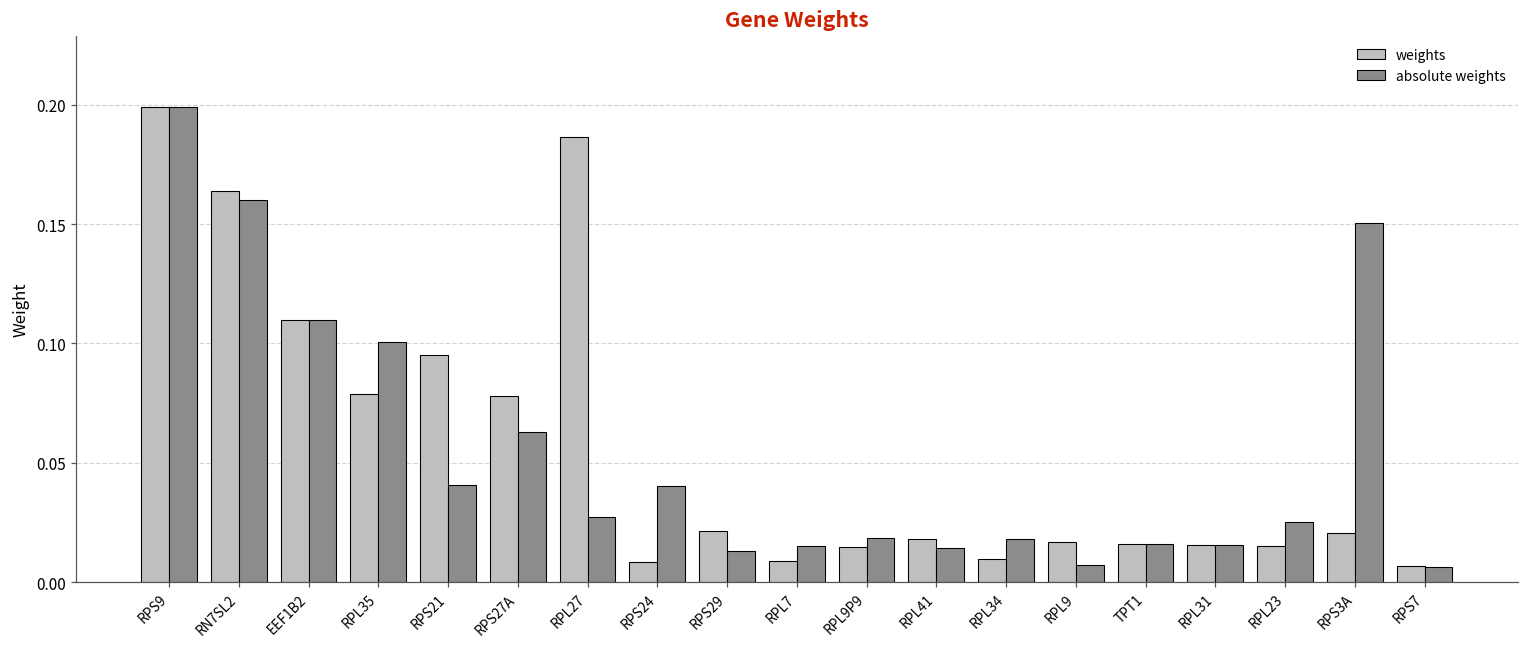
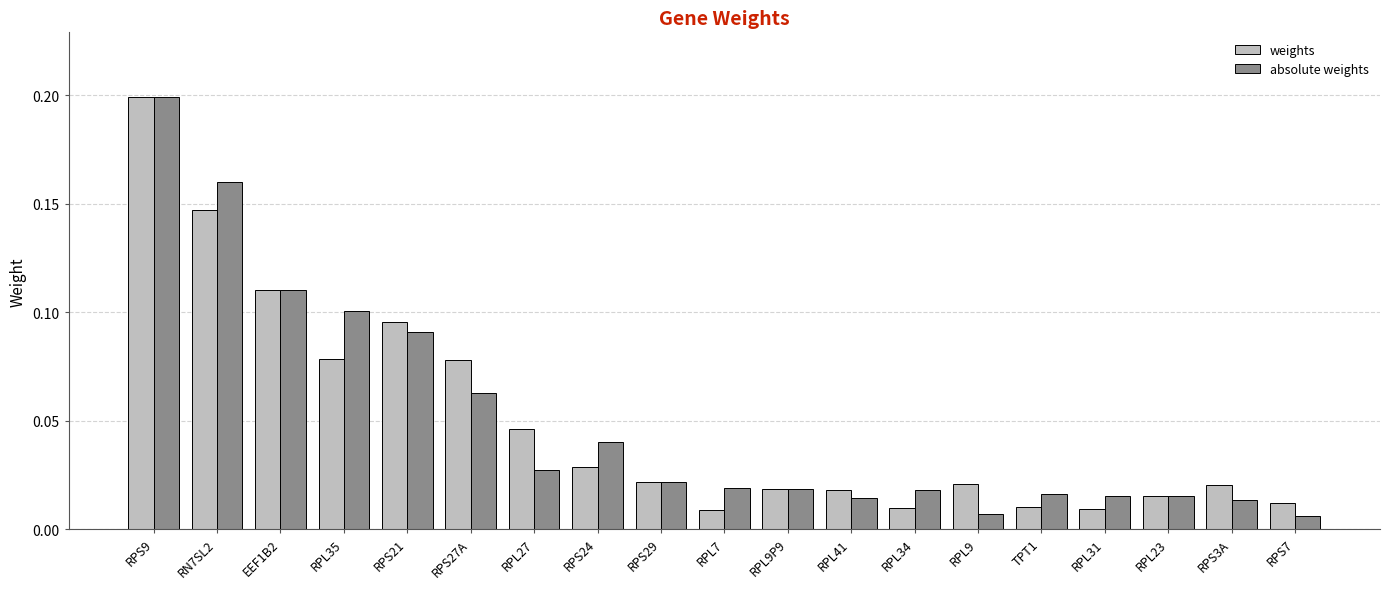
  {
    "weights": {
      "RPS9": 0.199,
-     "RN7SL2": 0.164,
+     "RN7SL2": 0.147,
      "EEF1B2": 0.110,
      "RPL35": 0.079,
      "RPS21": 0.095,
      "RPS27A": 0.078,
-     "RPL27": 0.186,
-     "RPS24": 0.008,
+     "RPL27": 0.046,
+     "RPS24": 0.028,
      "RPS29": 0.022,
      "RPL7": 0.009,
-     "RPL9P9": 0.015,
+     "RPL9P9": 0.018,
      "RPL41": 0.018,
      "RPL34": 0.010,
-     "RPL9": 0.017,
-     "TPT1": 0.016,
-     "RPL31": 0.015,
+     "RPL9": 0.021,
+     "TPT1": 0.010,
+     "RPL31": 0.009,
      "RPL23": 0.015,
      "RPS3A": 0.020,
-     "RPS7": 0.007
+     "RPS7": 0.012
    },
    "absolute weights": {
      "RPS9": 0.199,
      "RN7SL2": 0.160,
      "EEF1B2": 0.110,
      "RPL35": 0.101,
-     "RPS21": 0.041,
+     "RPS21": 0.091,
      "RPS27A": 0.063,
      "RPL27": 0.027,
      "RPS24": 0.040,
-     "RPS29": 0.013,
-     "RPL7": 0.015,
+     "RPS29": 0.022,
+     "RPL7": 0.019,
      "RPL9P9": 0.018,
      "RPL41": 0.014,
      "RPL34": 0.018,
      "RPL9": 0.007,
      "TPT1": 0.016,
      "RPL31": 0.015,
-     "RPL23": 0.025,
-     "RPS3A": 0.151,
+     "RPL23": 0.015,
+     "RPS3A": 0.013,
      "RPS7": 0.006
    }
  }
